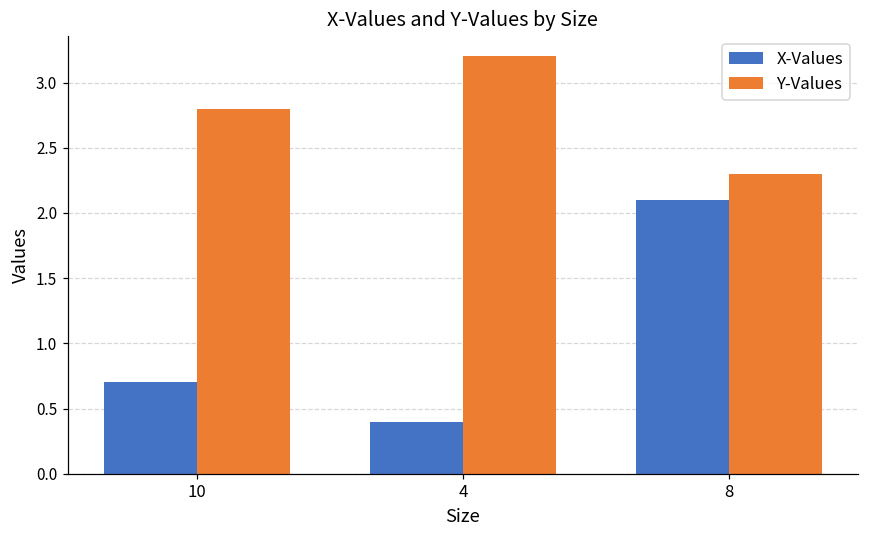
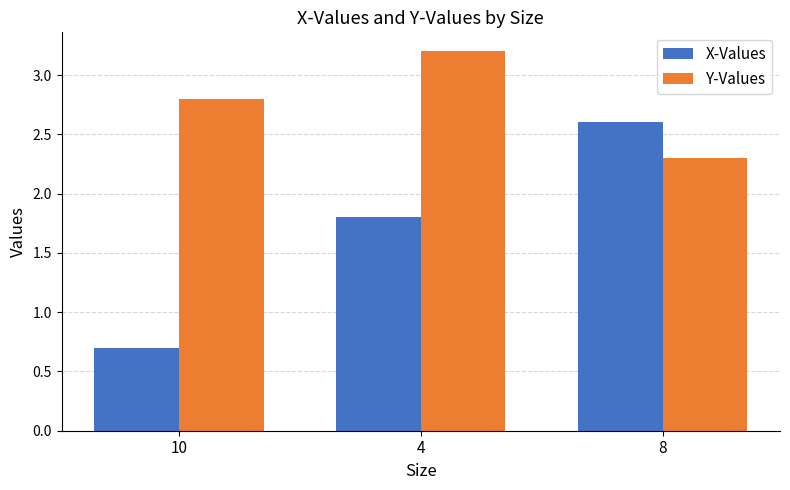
  {
    "X-Values": {
      "10": 0.7,
-     "4": 0.4,
-     "8": 2.1
+     "4": 1.8,
+     "8": 2.6
    },
    "Y-Values": {
      "10": 2.8,
      "4": 3.2,
      "8": 2.3
    }
  }
